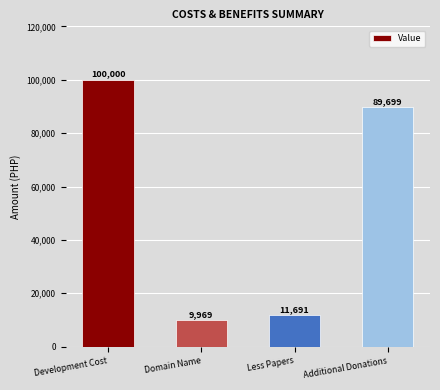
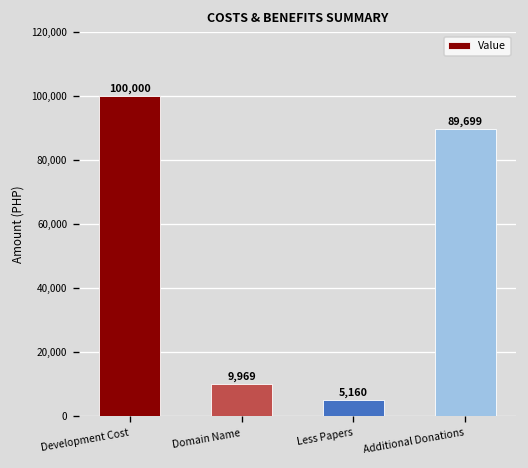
  {
    "Development Cost": "100,000",
    "Domain Name": "9,969",
-   "Less Papers": "11,691",
+   "Less Papers": "5,160",
    "Additional Donations": "89,699"
  }
